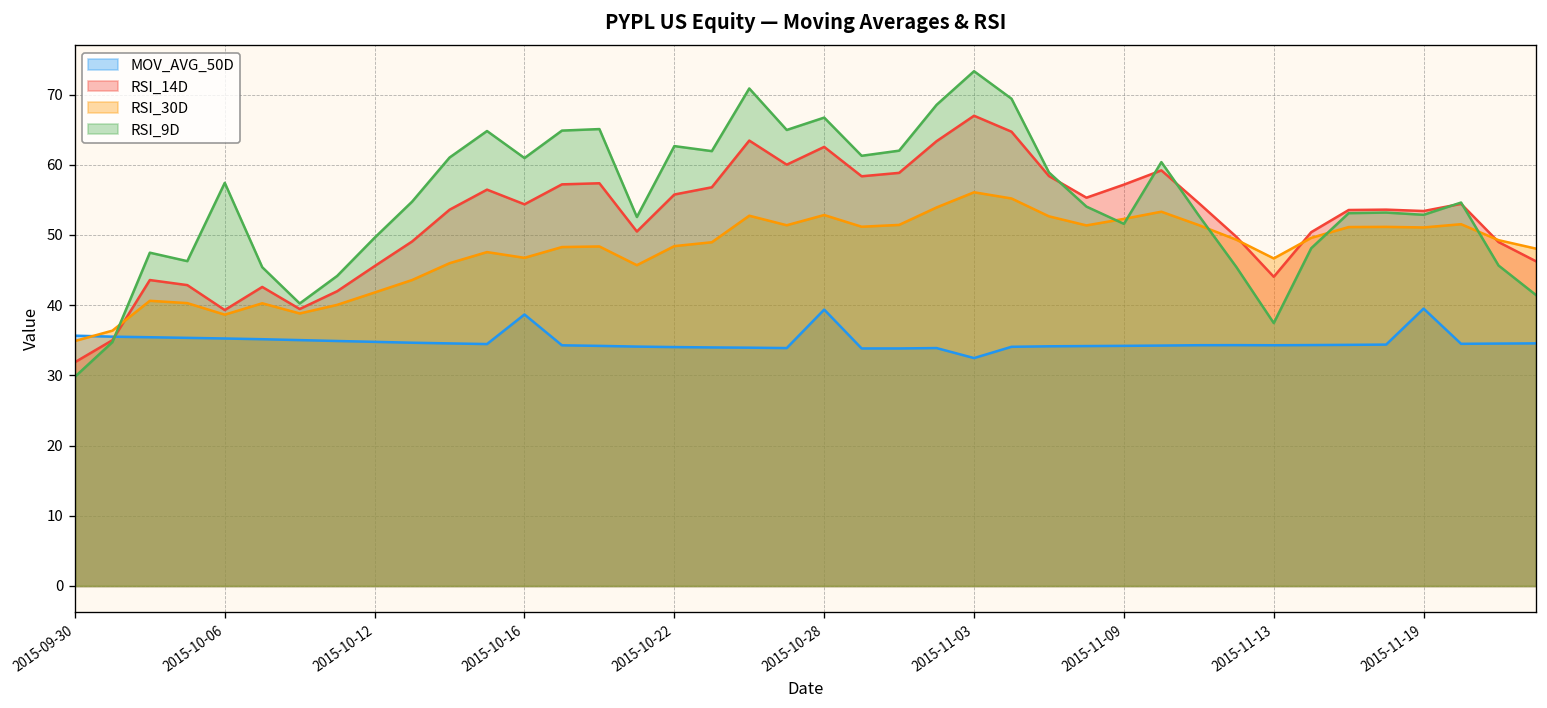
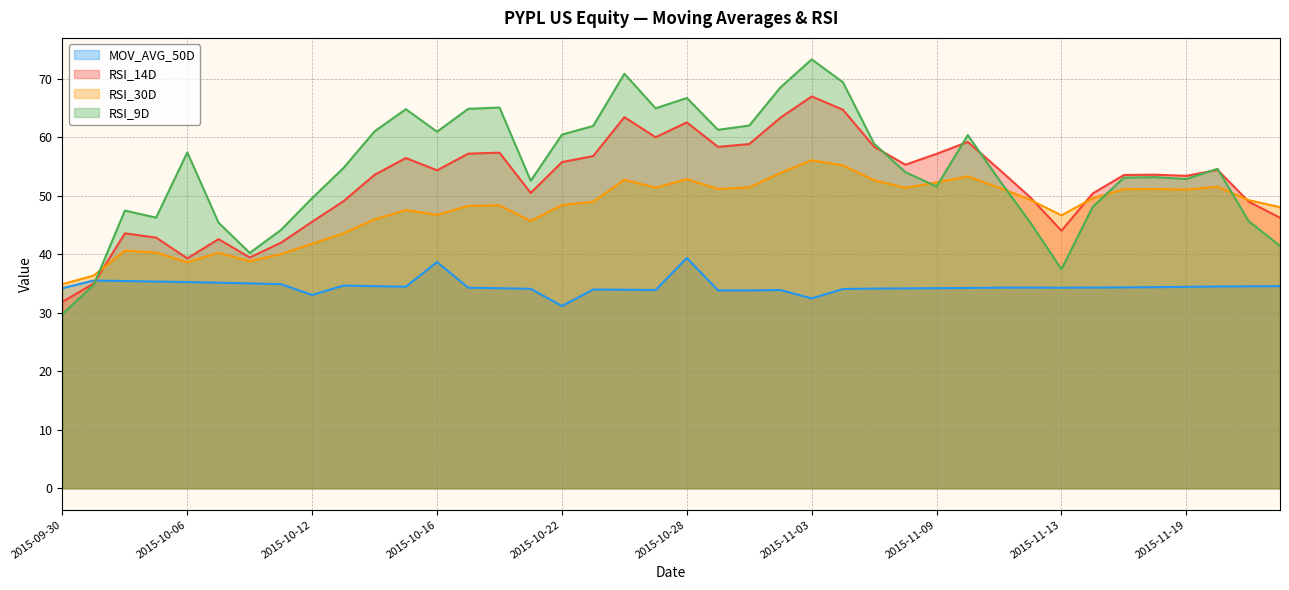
  {
    "MOV_AVG_50D": {
-     "2015-09-30": 36,
+     "2015-09-30": 34,
      "2015-10-06": 35,
-     "2015-10-12": 35,
+     "2015-10-12": 33,
      "2015-10-16": 39,
-     "2015-10-22": 34,
+     "2015-10-22": 31,
      "2015-10-28": 39,
      "2015-11-03": 32,
      "2015-11-09": 34,
      "2015-11-13": 34,
-     "2015-11-19": 40
+     "2015-11-19": 34
    },
    "RSI_9D": {
      "2015-09-30": 30,
      "2015-10-06": 57,
      "2015-10-12": 50,
      "2015-10-16": 61,
-     "2015-10-22": 63,
+     "2015-10-22": 60,
      "2015-10-28": 67,
      "2015-11-03": 73,
      "2015-11-09": 52,
      "2015-11-13": 37,
      "2015-11-19": 53
    }
  }
